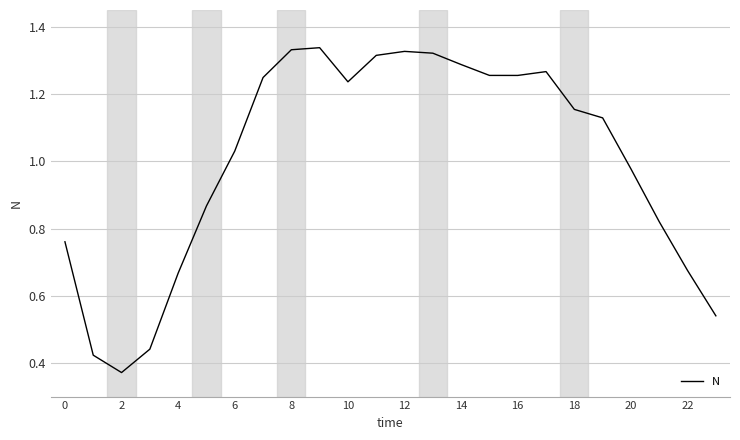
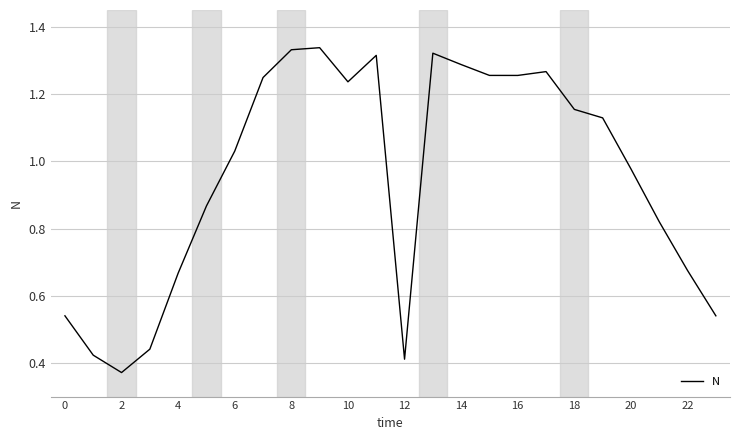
  {
-   "0": 0.76,
+   "0": 0.54,
    "2": 0.37,
    "4": 0.67,
    "6": 1.03,
    "8": 1.33,
    "10": 1.24,
-   "12": 1.33,
+   "12": 0.41,
    "14": 1.29,
    "16": 1.26,
    "18": 1.15,
    "20": 0.98,
    "22": 0.68
  }
